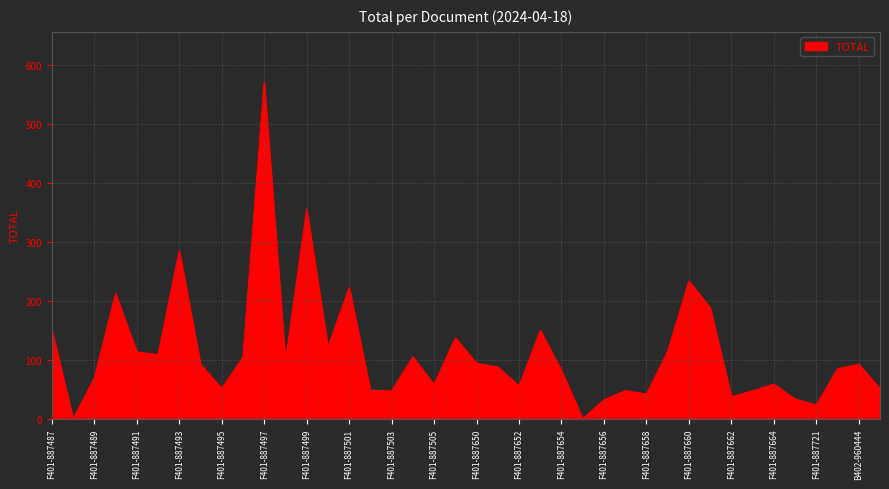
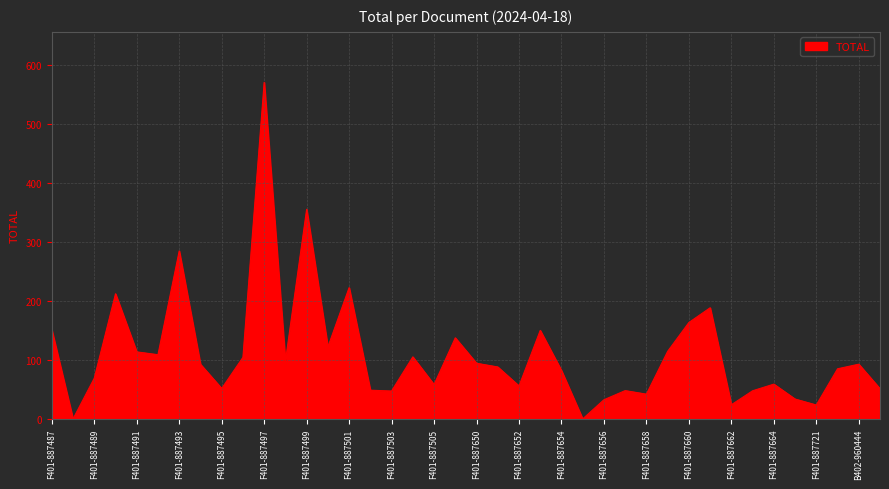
  {
    "F401-887487": 150,
    "F401-887489": 70,
    "F401-887491": 110,
    "F401-887493": 280,
    "F401-887495": 50,
    "F401-887497": 570,
    "F401-887499": 360,
    "F401-887501": 220,
    "F401-887503": 50,
    "F401-887505": 60,
    "F401-887650": 90,
    "F401-887652": 60,
    "F401-887654": 80,
    "F401-887656": 30,
    "F401-887658": 40,
-   "F401-887660": 230,
-   "F401-887662": 40,
+   "F401-887660": 160,
+   "F401-887662": 20,
    "F401-887664": 60,
    "F401-887721": 20,
    "B402-960444": 90
  }
